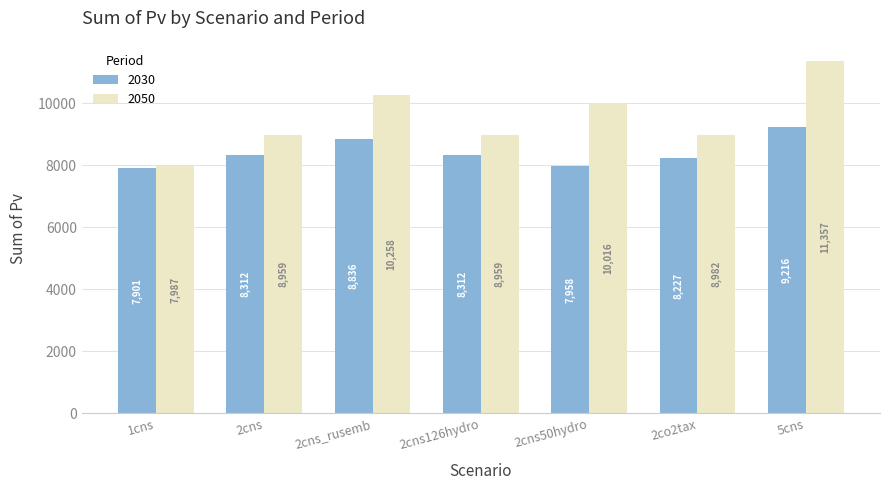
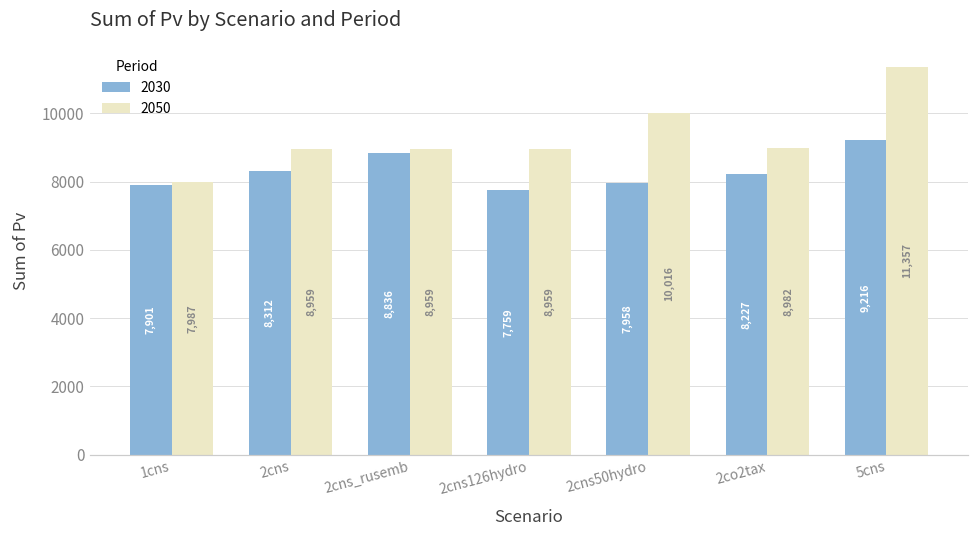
  {
    "2030": {
      "1cns": "7,901",
      "2cns": "8,312",
      "2cns_rusemb": "8,836",
-     "2cns126hydro": "8,312",
+     "2cns126hydro": "7,759",
      "2cns50hydro": "7,958",
      "2co2tax": "8,227",
      "5cns": "9,216"
    },
    "2050": {
      "1cns": "7,987",
      "2cns": "8,959",
-     "2cns_rusemb": "10,258",
+     "2cns_rusemb": "8,959",
      "2cns126hydro": "8,959",
      "2cns50hydro": "10,016",
      "2co2tax": "8,982",
      "5cns": "11,357"
    }
  }
